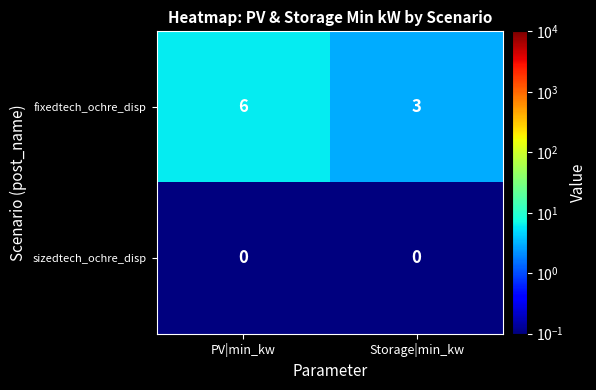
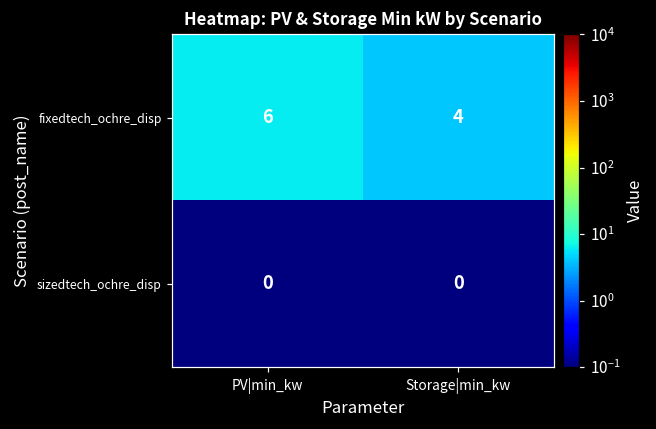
  {
    "fixedtech_ochre_disp": {
      "PV|min_kw": 6,
-     "Storage|min_kw": 3
+     "Storage|min_kw": 4
    },
    "sizedtech_ochre_disp": {
      "PV|min_kw": 0,
      "Storage|min_kw": 0
    }
  }
